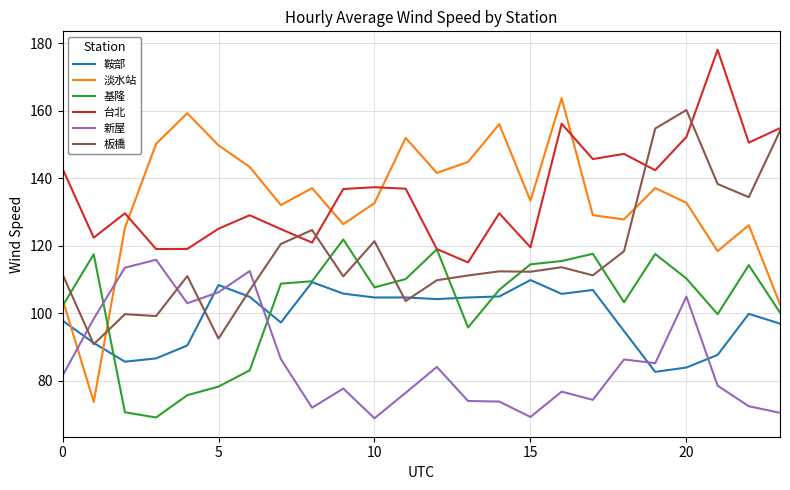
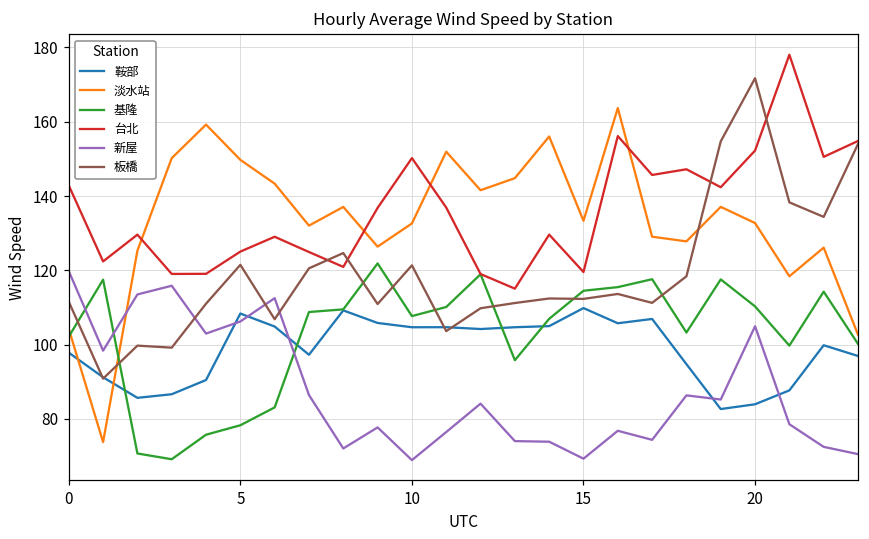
  {
    "鞍部": {
      "0": 98,
      "5": 108,
      "10": 105,
      "15": 110,
      "20": 84
    },
    "淡水站": {
      "0": 104,
      "5": 150,
      "10": 133,
      "15": 133,
      "20": 133
    },
    "基隆": {
      "0": 102,
      "5": 78,
      "10": 108,
      "15": 114,
      "20": 110
    },
    "台北": {
      "0": 143,
      "5": 125,
-     "10": 137,
+     "10": 150,
      "15": 120,
      "20": 152
    },
    "新屋": {
-     "0": 81,
+     "0": 120,
      "5": 106,
      "10": 69,
      "15": 69,
      "20": 105
    },
    "板橋": {
      "0": 112,
-     "5": 93,
+     "5": 121,
      "10": 121,
      "15": 112,
-     "20": 160
+     "20": 172
    }
  }
